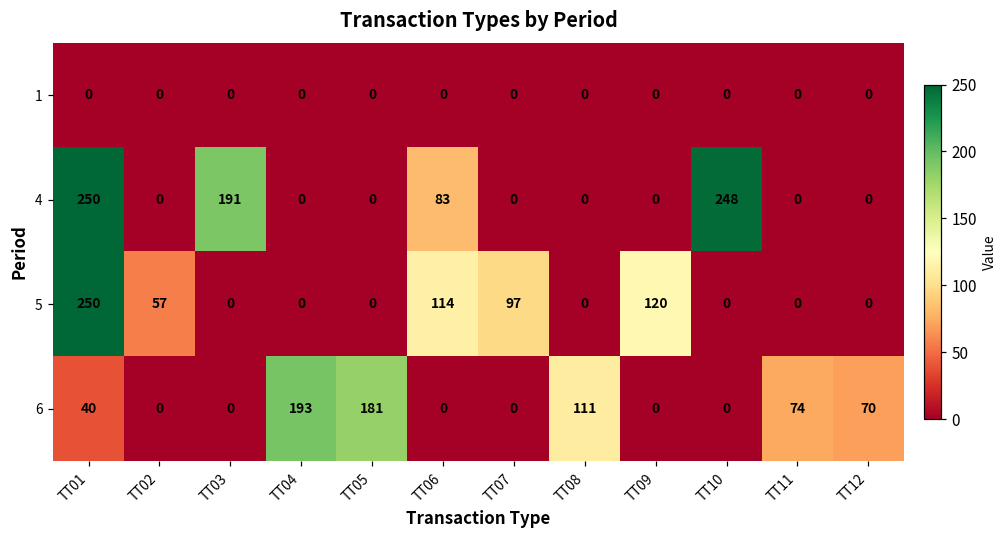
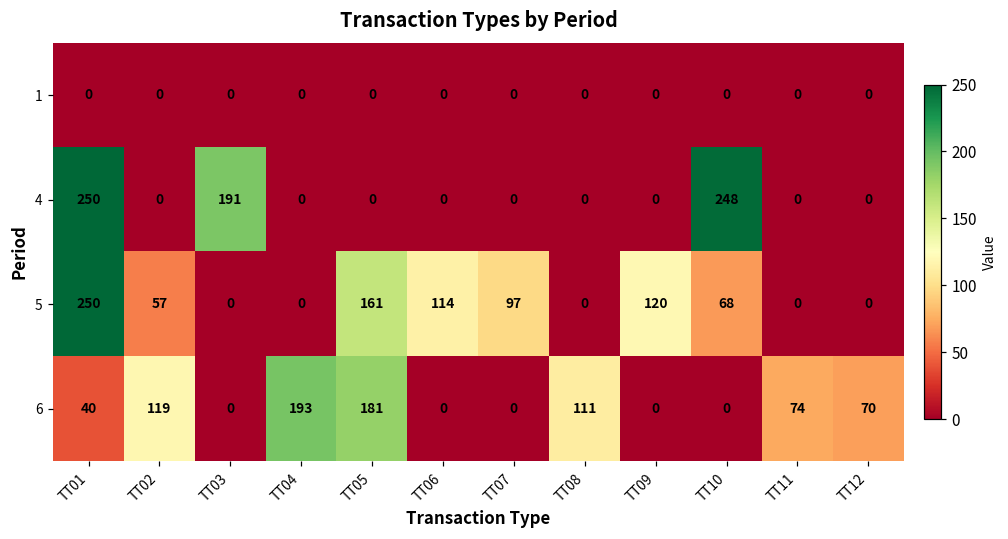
  {
    "1": {
      "TT01": 0,
      "TT02": 0,
      "TT03": 0,
      "TT04": 0,
      "TT05": 0,
      "TT06": 0,
      "TT07": 0,
      "TT08": 0,
      "TT09": 0,
      "TT10": 0,
      "TT11": 0,
      "TT12": 0
    },
    "4": {
      "TT01": 250,
      "TT02": 0,
      "TT03": 191,
      "TT04": 0,
      "TT05": 0,
-     "TT06": 83,
+     "TT06": 0,
      "TT07": 0,
      "TT08": 0,
      "TT09": 0,
      "TT10": 248,
      "TT11": 0,
      "TT12": 0
    },
    "5": {
      "TT01": 250,
      "TT02": 57,
      "TT03": 0,
      "TT04": 0,
-     "TT05": 0,
+     "TT05": 161,
      "TT06": 114,
      "TT07": 97,
      "TT08": 0,
      "TT09": 120,
-     "TT10": 0,
+     "TT10": 68,
      "TT11": 0,
      "TT12": 0
    },
    "6": {
      "TT01": 40,
-     "TT02": 0,
+     "TT02": 119,
      "TT03": 0,
      "TT04": 193,
      "TT05": 181,
      "TT06": 0,
      "TT07": 0,
      "TT08": 111,
      "TT09": 0,
      "TT10": 0,
      "TT11": 74,
      "TT12": 70
    }
  }
